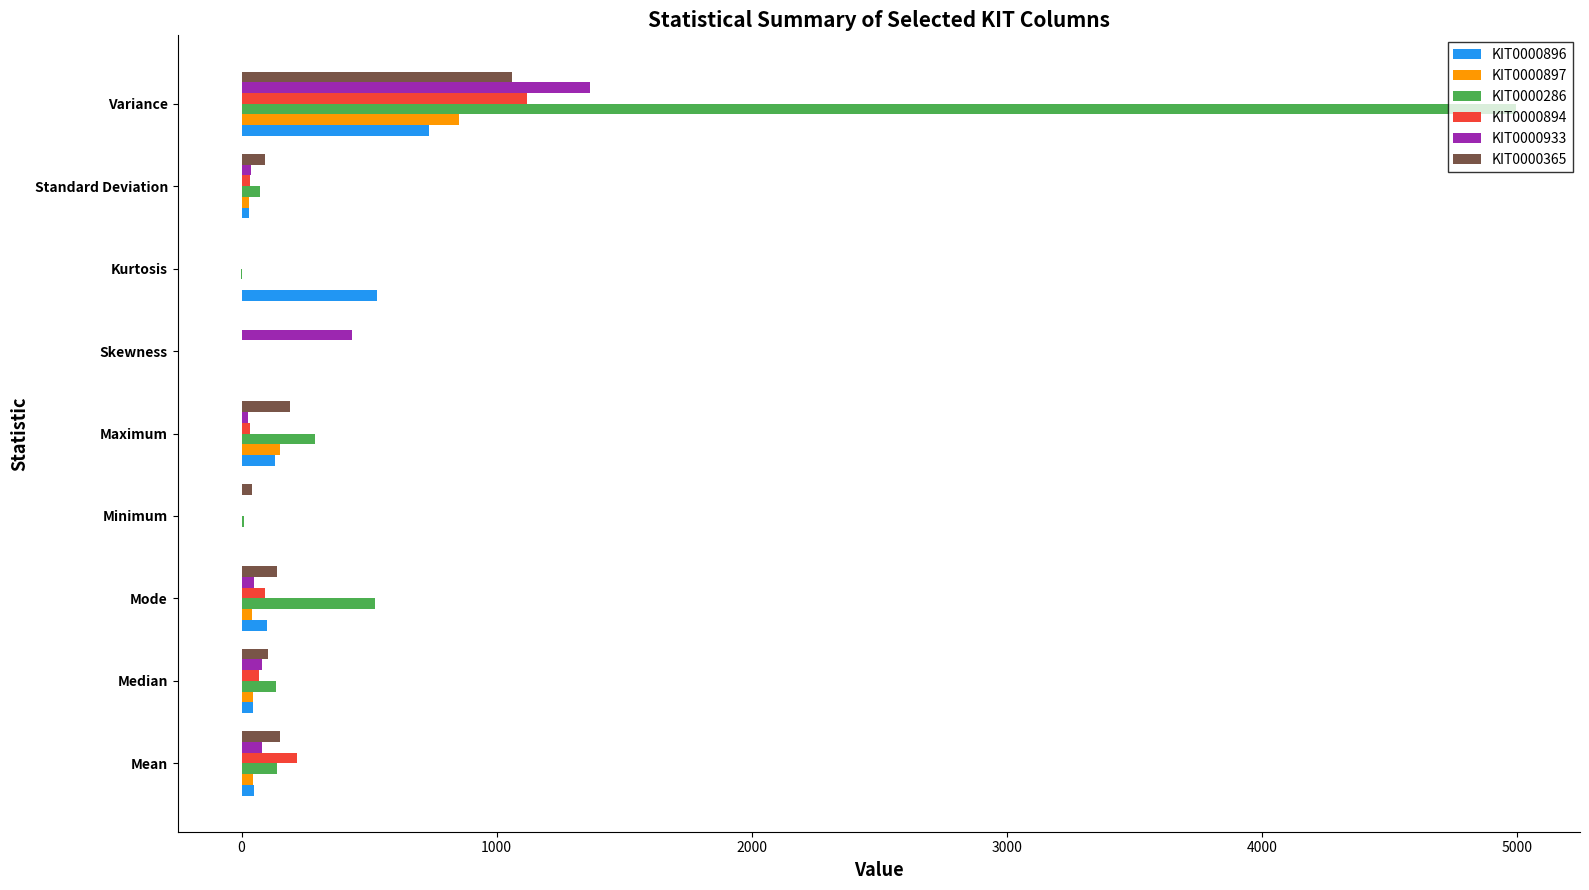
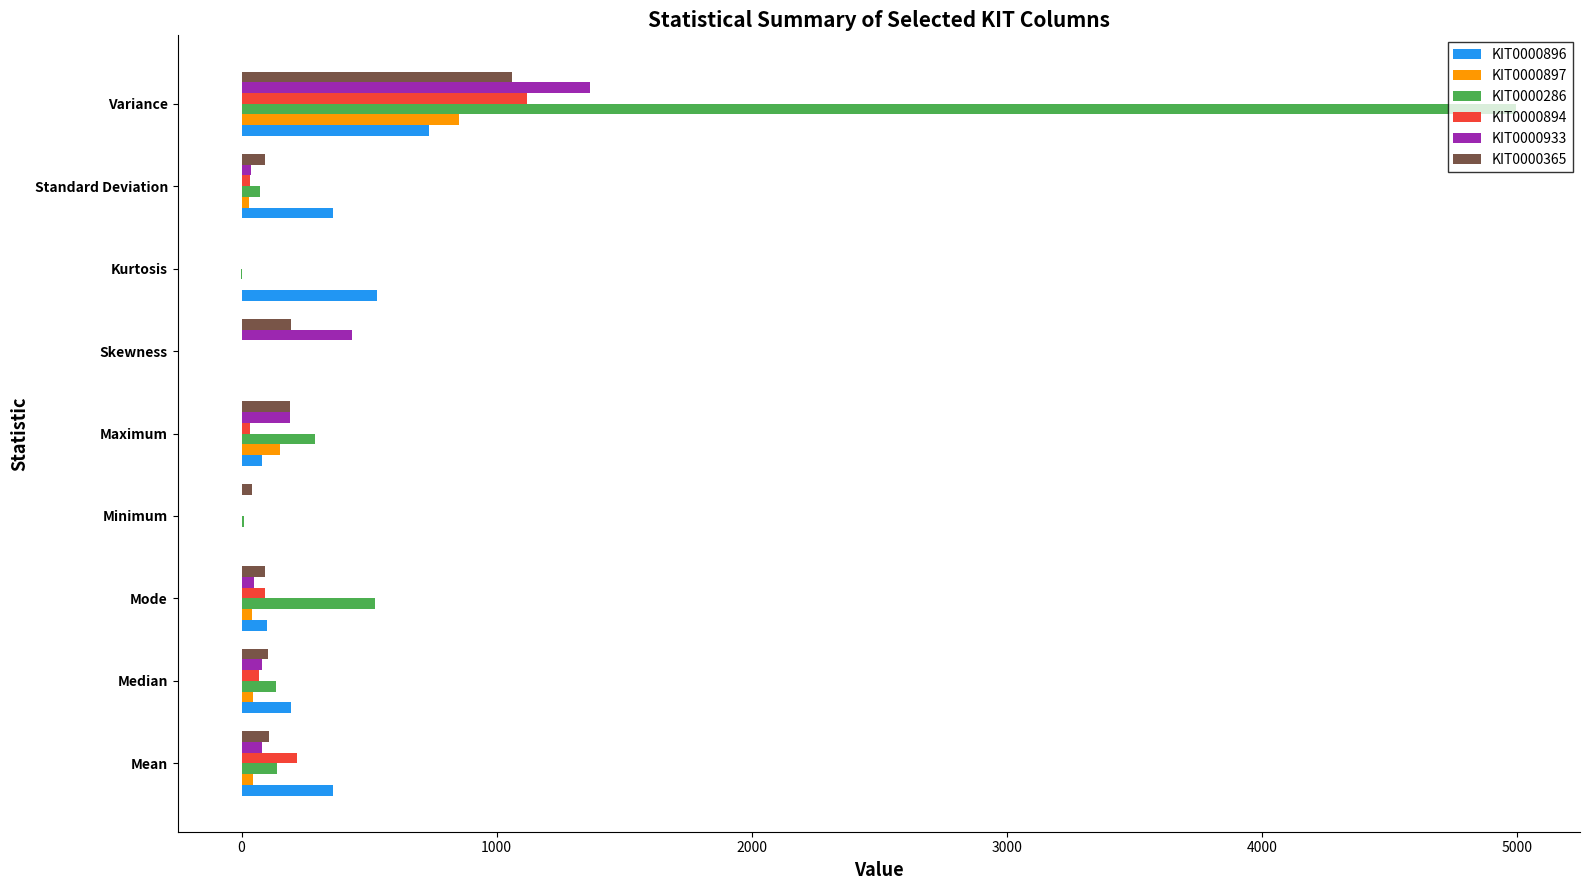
  {
    "KIT0000896": {
      "Variance": 730,
-     "Standard Deviation": 30,
+     "Standard Deviation": 360,
      "Kurtosis": 530,
-     "Maximum": 130,
+     "Maximum": 80,
      "Minimum": 0,
      "Mode": 100,
-     "Median": 50,
-     "Mean": 50
+     "Median": 190,
+     "Mean": 360
    },
    "KIT0000897": {
      "Variance": 850,
      "Standard Deviation": 30,
      "Maximum": 150,
      "Minimum": 0,
      "Mode": 40,
      "Median": 50,
      "Mean": 50
    },
    "KIT0000286": {
      "Standard Deviation": 70,
      "Maximum": 290,
      "Minimum": 10,
      "Mode": 520,
      "Median": 140,
      "Mean": 140
    },
    "KIT0000894": {
      "Variance": 1120,
      "Standard Deviation": 30,
      "Maximum": 30,
      "Minimum": 0,
      "Mode": 90,
      "Median": 70,
      "Mean": 220
    },
    "KIT0000933": {
      "Variance": 1370,
      "Standard Deviation": 40,
      "Skewness": 430,
-     "Maximum": 30,
+     "Maximum": 190,
      "Minimum": 0,
      "Mode": 50,
      "Median": 80,
      "Mean": 80
    },
    "KIT0000365": {
      "Variance": 1060,
      "Standard Deviation": 90,
-     "Skewness": 0,
+     "Skewness": 190,
      "Maximum": 190,
      "Minimum": 40,
-     "Mode": 140,
+     "Mode": 90,
      "Median": 110,
-     "Mean": 150
+     "Mean": 110
    }
  }
